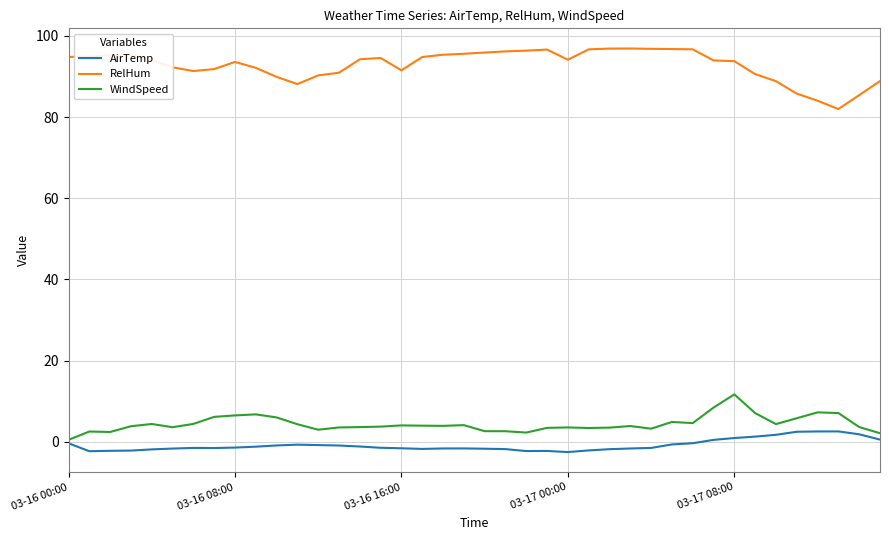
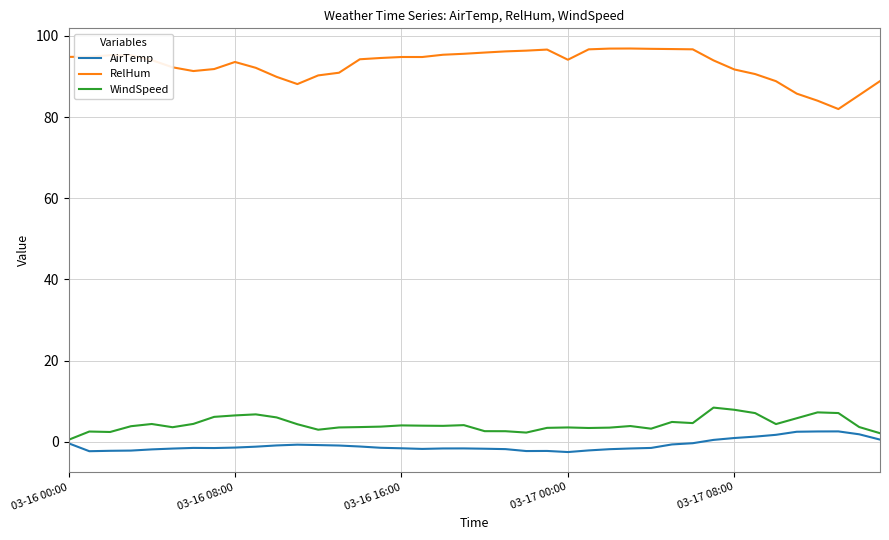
  {
    "AirTemp": {
      "03-16 00:00": 0,
      "03-16 08:00": -1,
      "03-16 16:00": -2,
      "03-17 00:00": -3,
      "03-17 08:00": 1
    },
    "RelHum": {
      "03-16 00:00": 95,
      "03-16 08:00": 94,
-     "03-16 16:00": 92,
+     "03-16 16:00": 95,
      "03-17 00:00": 94,
-     "03-17 08:00": 94
+     "03-17 08:00": 92
    },
    "WindSpeed": {
      "03-16 00:00": 0,
      "03-16 08:00": 7,
      "03-16 16:00": 4,
      "03-17 00:00": 4,
-     "03-17 08:00": 12
+     "03-17 08:00": 8
    }
  }
